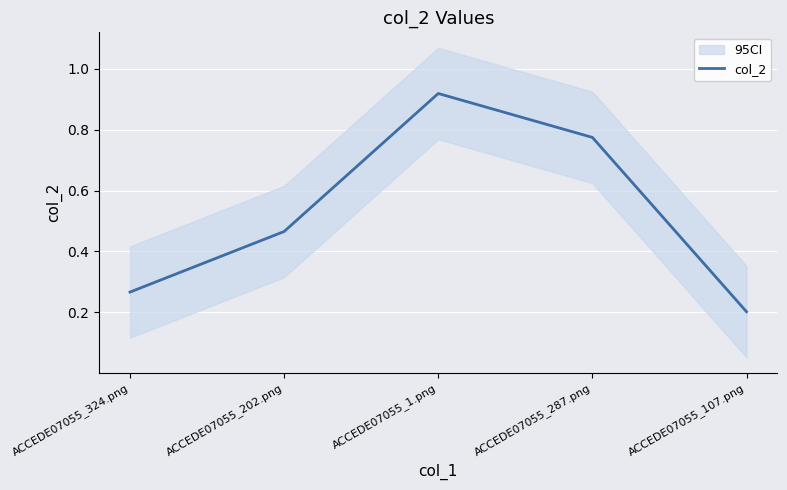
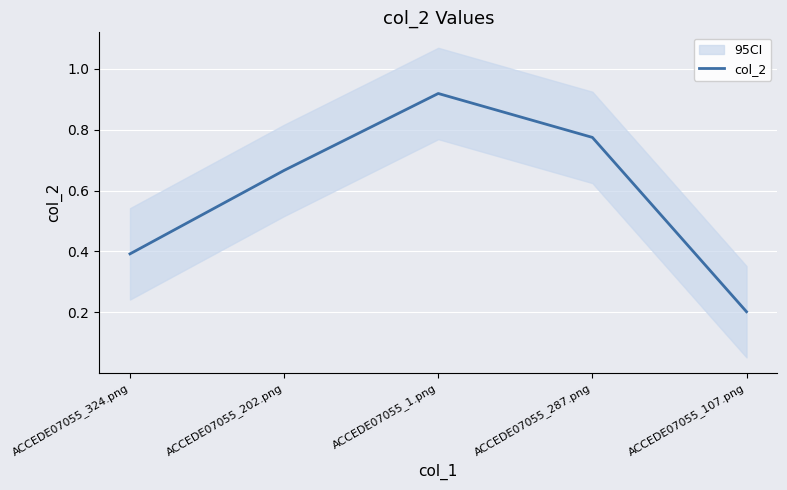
  {
    "col_2": {
-     "ACCEDE07055_324.png": 0.27,
-     "ACCEDE07055_202.png": 0.47,
+     "ACCEDE07055_324.png": 0.39,
+     "ACCEDE07055_202.png": 0.67,
      "ACCEDE07055_1.png": 0.92,
      "ACCEDE07055_287.png": 0.77,
      "ACCEDE07055_107.png": 0.20
    }
  }
